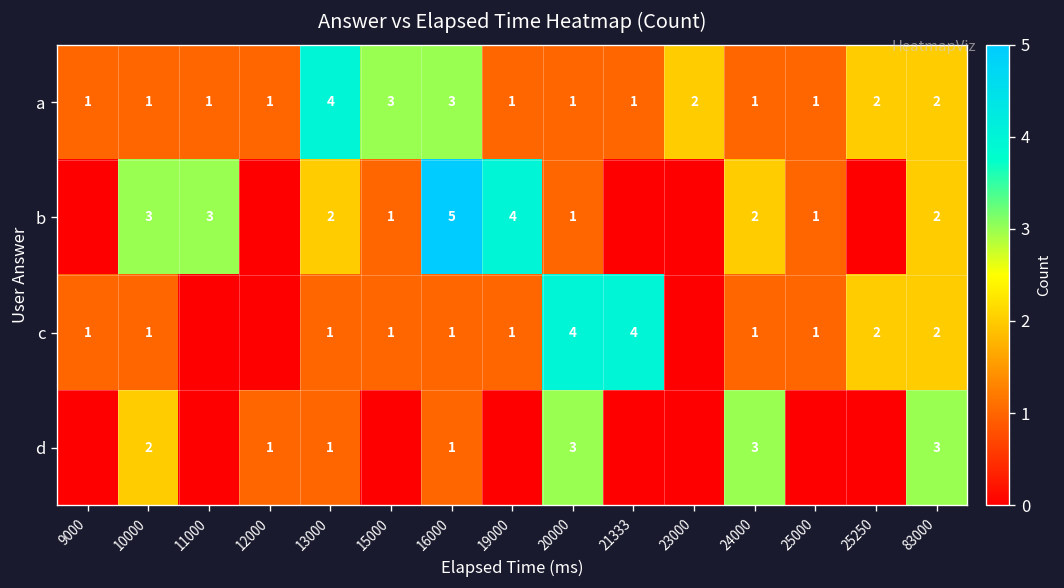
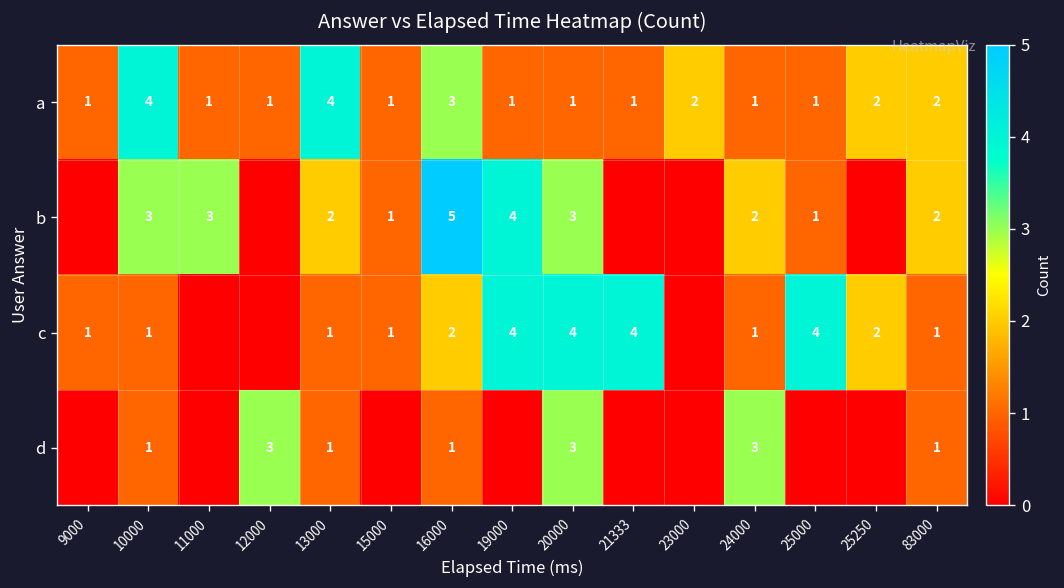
  {
    "a": {
      "9000": 1,
-     "10000": 1,
+     "10000": 4,
      "11000": 1,
      "12000": 1,
      "13000": 4,
-     "15000": 3,
+     "15000": 1,
      "16000": 3,
      "19000": 1,
      "20000": 1,
      "21333": 1,
      "23000": 2,
      "24000": 1,
      "25000": 1,
      "25250": 2
    },
    "b": {
      "10000": 3,
      "11000": 3,
      "13000": 2,
      "15000": 1,
      "16000": 5,
      "19000": 4,
-     "20000": 1,
+     "20000": 3,
      "24000": 2,
      "25000": 1,
      "83000": 2
    },
    "c": {
      "9000": 1,
      "10000": 1,
      "13000": 1,
      "15000": 1,
-     "16000": 1,
-     "19000": 1,
+     "16000": 2,
+     "19000": 4,
      "20000": 4,
      "21333": 4,
      "24000": 1,
-     "25000": 1,
+     "25000": 4,
      "25250": 2,
-     "83000": 2
+     "83000": 1
    },
    "d": {
-     "10000": 2,
-     "12000": 1,
+     "10000": 1,
+     "12000": 3,
      "13000": 1,
      "16000": 1,
      "20000": 3,
      "24000": 3,
-     "83000": 3
+     "83000": 1
    }
  }
